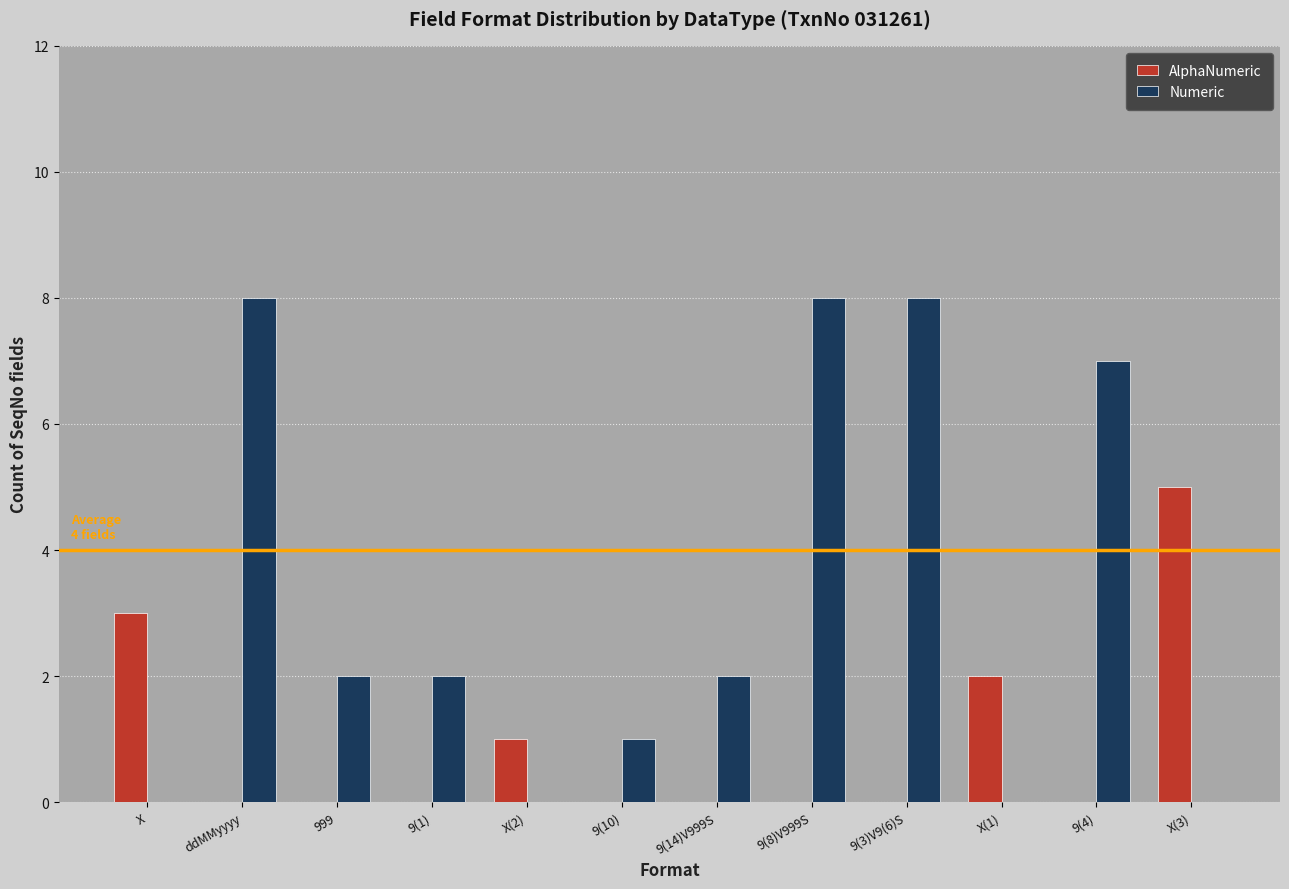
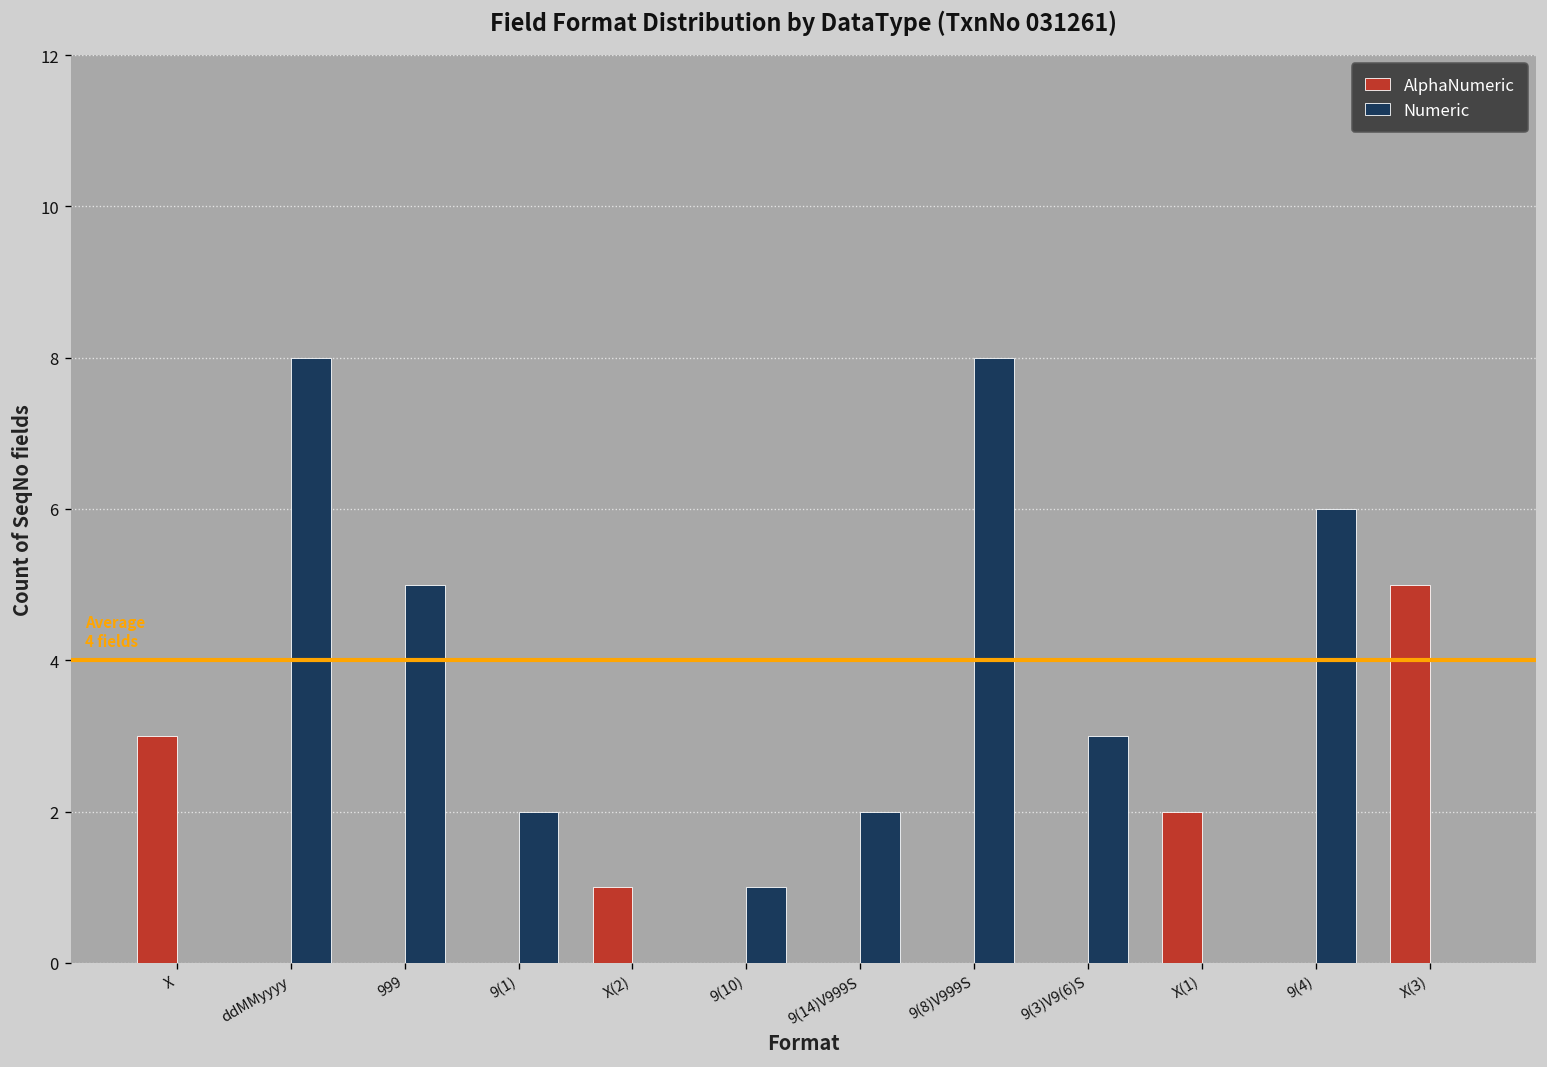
  {
    "AlphaNumeric": {
      "X": 3,
      "ddMMyyyy": 0,
      "999": 0,
      "9(1)": 0,
      "X(2)": 1,
      "9(10)": 0,
      "9(14)V999S": 0,
      "9(8)V999S": 0,
      "9(3)V9(6)S": 0,
      "X(1)": 2,
      "9(4)": 0,
      "X(3)": 5
    },
    "Numeric": {
      "X": 0,
      "ddMMyyyy": 8,
-     "999": 2,
+     "999": 5,
      "9(1)": 2,
      "X(2)": 0,
      "9(10)": 1,
      "9(14)V999S": 2,
      "9(8)V999S": 8,
-     "9(3)V9(6)S": 8,
+     "9(3)V9(6)S": 3,
      "X(1)": 0,
-     "9(4)": 7,
+     "9(4)": 6,
      "X(3)": 0
    }
  }
